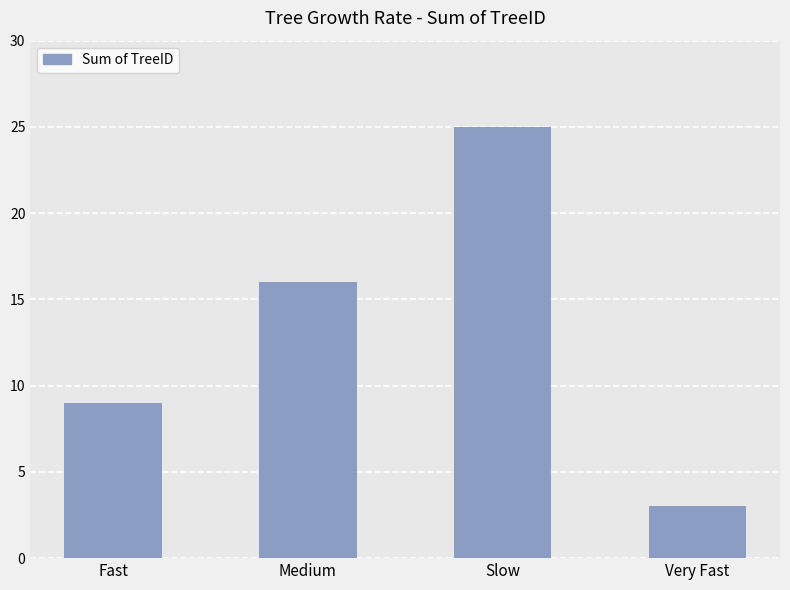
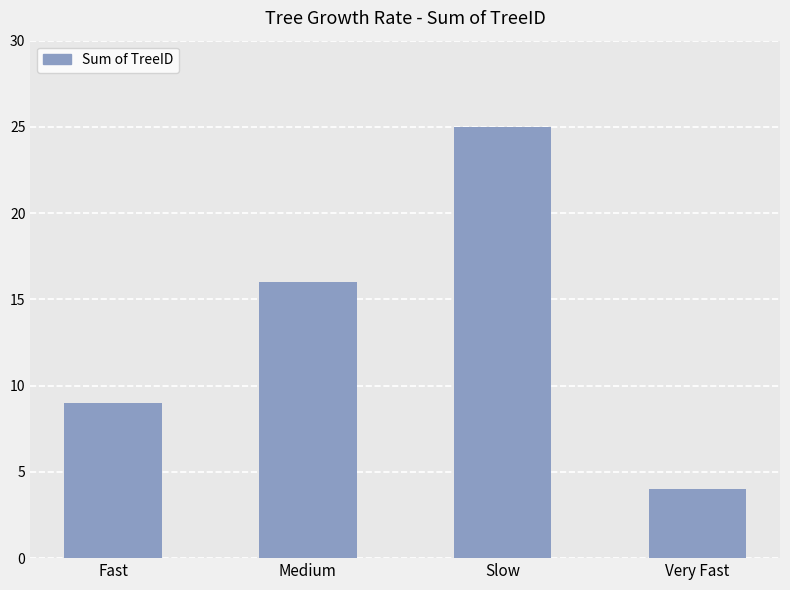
  {
    "Fast": 9,
    "Medium": 16,
    "Slow": 25,
-   "Very Fast": 3
+   "Very Fast": 4
  }
